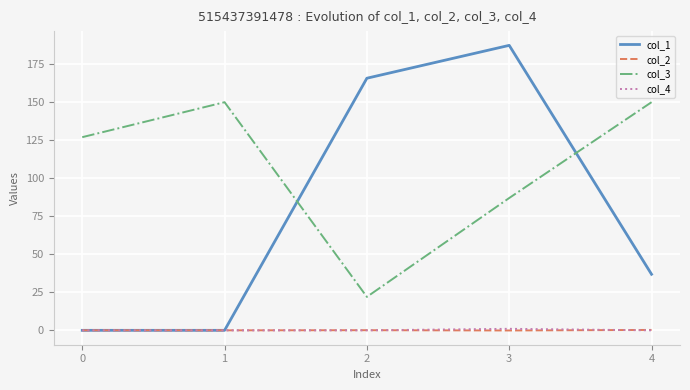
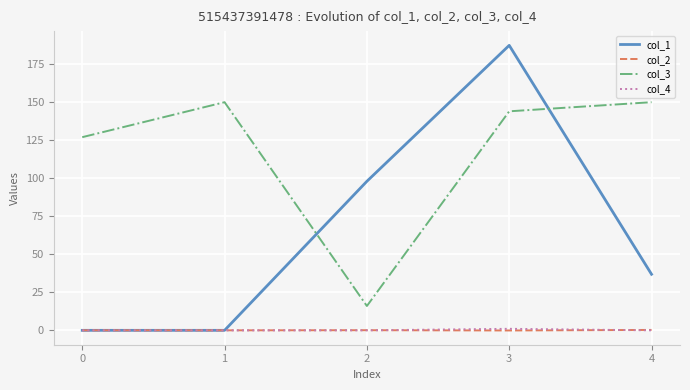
  {
    "col_1": {
-     "2": 166,
+     "2": 98,
      "3": 187,
      "4": 37
    },
    "col_3": {
      "0": 127,
      "1": 150,
-     "2": 22,
-     "3": 87,
+     "2": 16,
+     "3": 144,
      "4": 150
    }
  }
